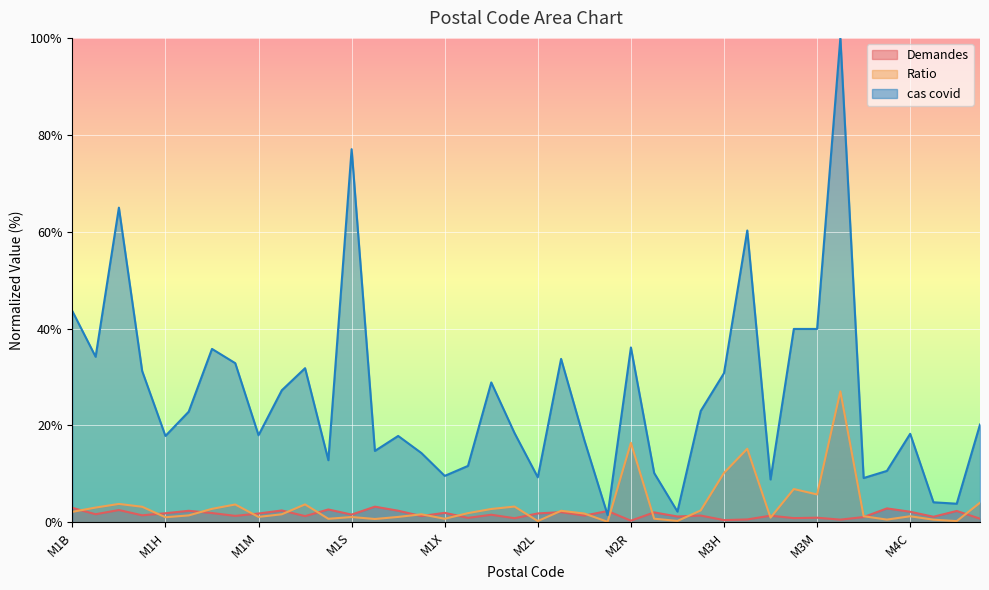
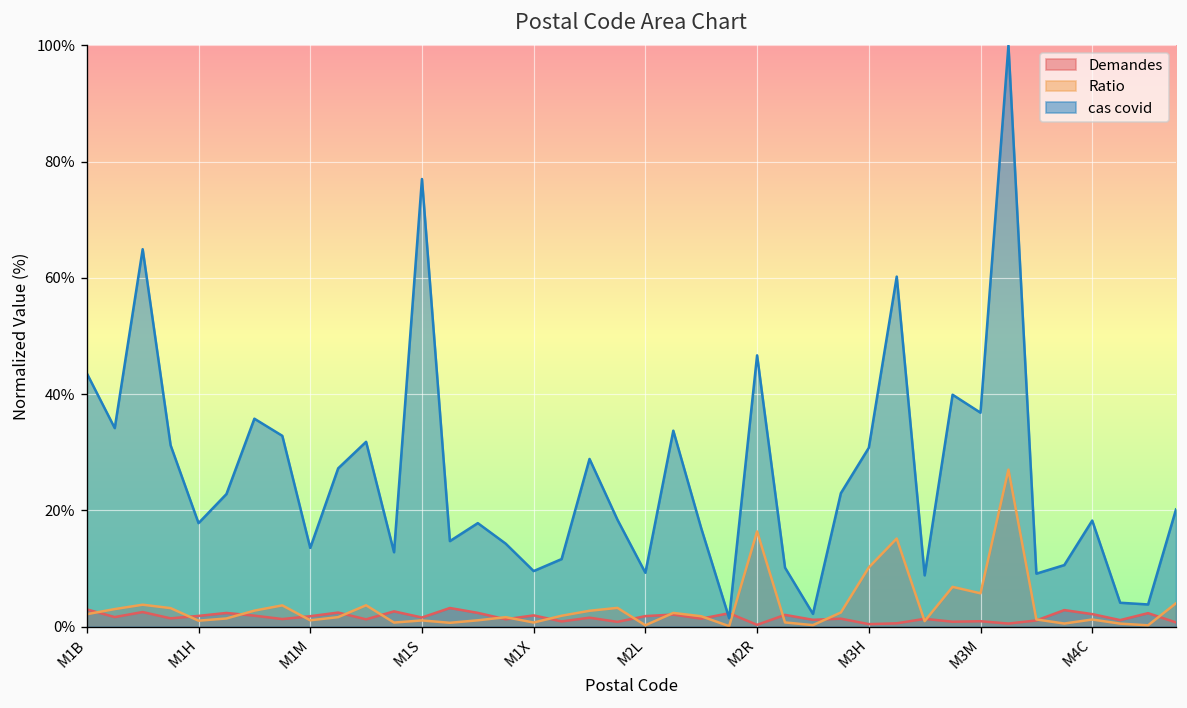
  {
    "cas covid": {
      "M1B": "44%",
      "M1H": "18%",
-     "M1M": "18%",
+     "M1M": "14%",
      "M1S": "77%",
      "M1X": "10%",
      "M2L": "9%",
-     "M2R": "36%",
+     "M2R": "47%",
      "M3H": "31%",
-     "M3M": "40%",
+     "M3M": "37%",
      "M4C": "18%"
    }
  }
